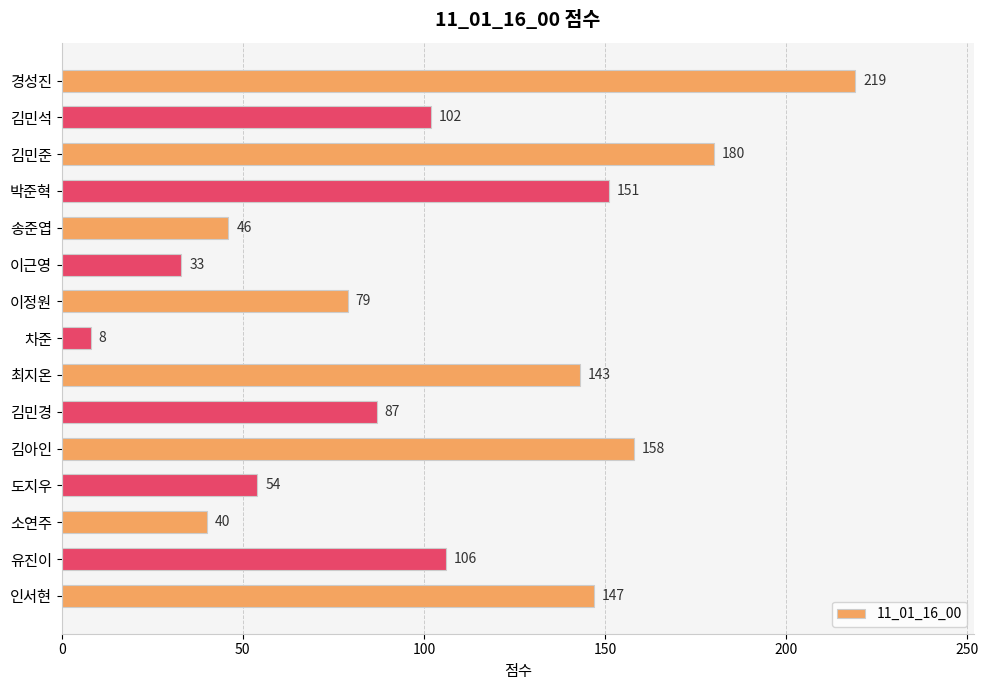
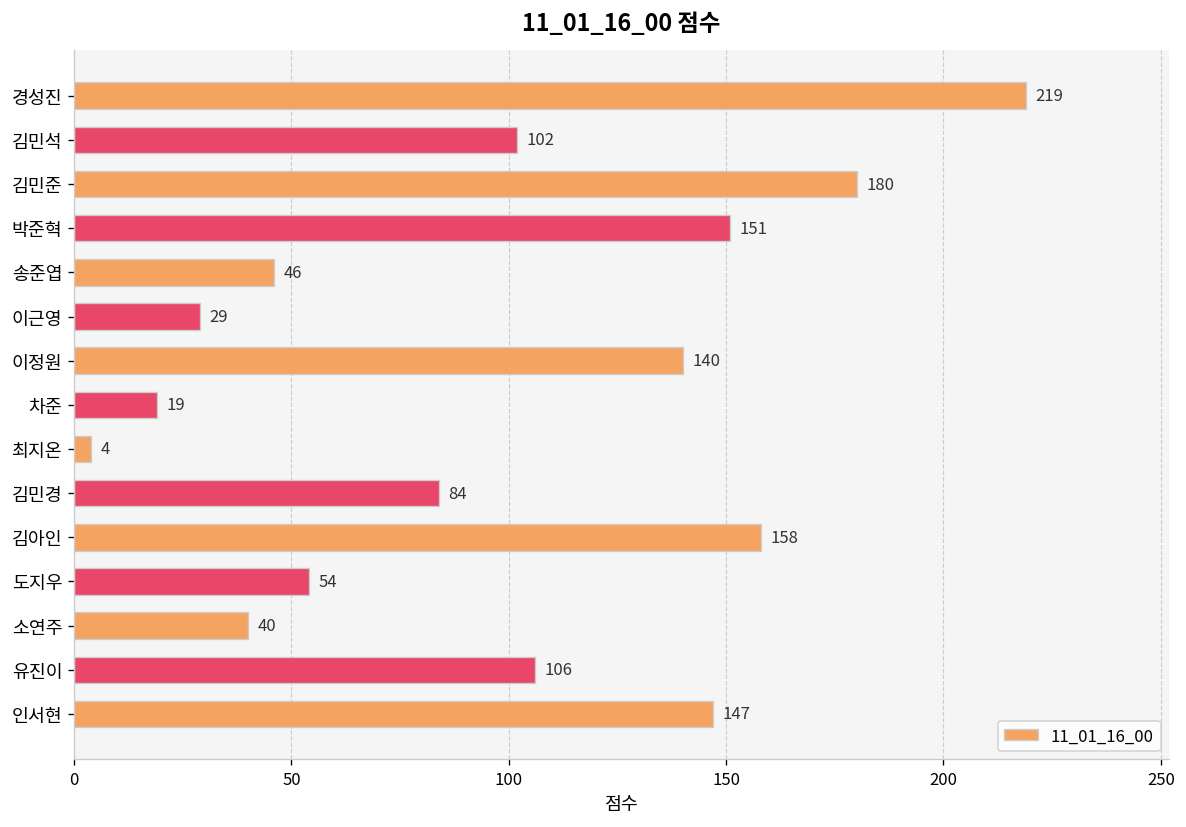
  {
    "경성진": 219,
    "김민석": 102,
    "김민준": 180,
    "박준혁": 151,
    "송준엽": 46,
-   "이근영": 33,
-   "이정원": 79,
-   "차준": 8,
-   "최지온": 143,
-   "김민경": 87,
+   "이근영": 29,
+   "이정원": 140,
+   "차준": 19,
+   "최지온": 4,
+   "김민경": 84,
    "김아인": 158,
    "도지우": 54,
    "소연주": 40,
    "유진이": 106,
    "인서현": 147
  }
